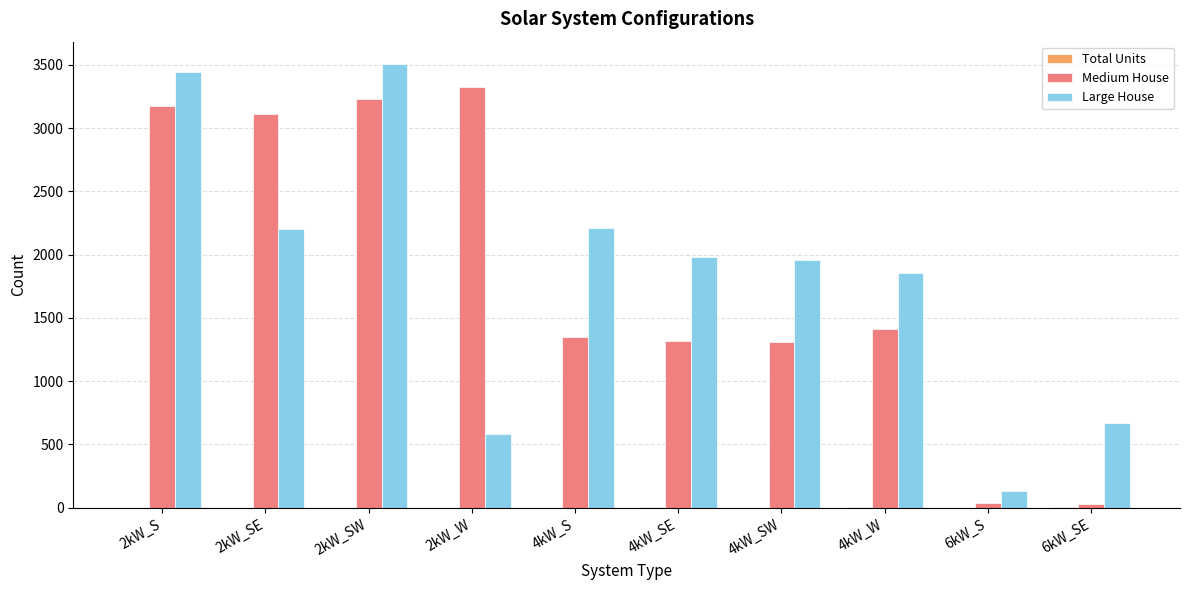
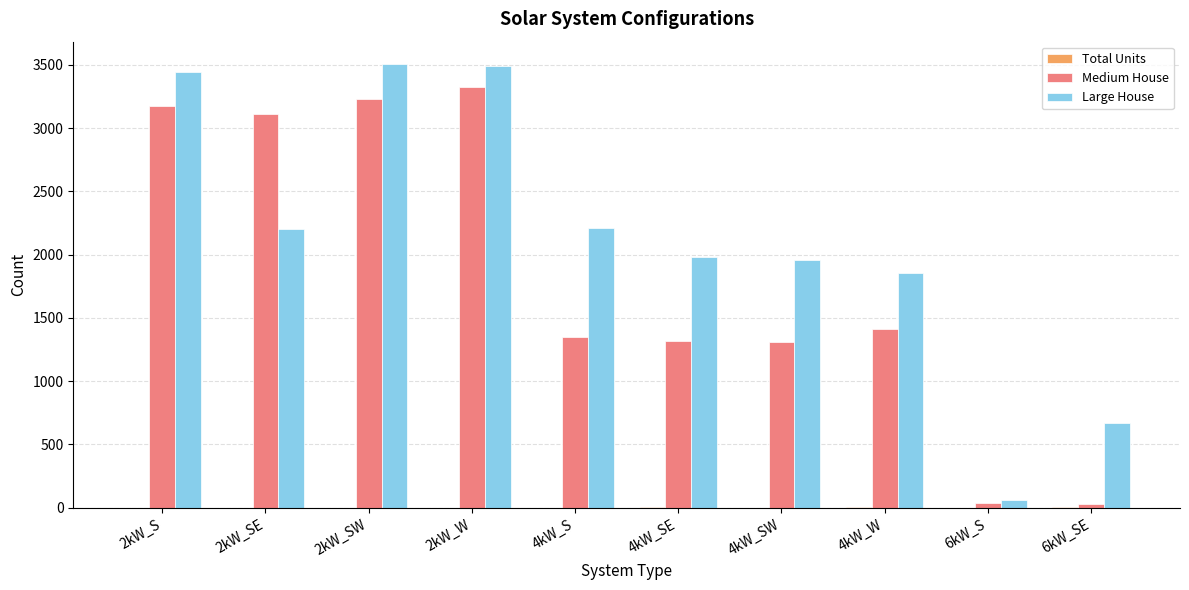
  {
    "Large House": {
      "2kW_S": 3440,
      "2kW_SE": 2200,
      "2kW_SW": 3510,
-     "2kW_W": 590,
+     "2kW_W": 3490,
      "4kW_S": 2210,
      "4kW_SE": 1990,
      "4kW_SW": 1950,
      "4kW_W": 1850,
-     "6kW_S": 130,
+     "6kW_S": 60,
      "6kW_SE": 670
    }
  }
